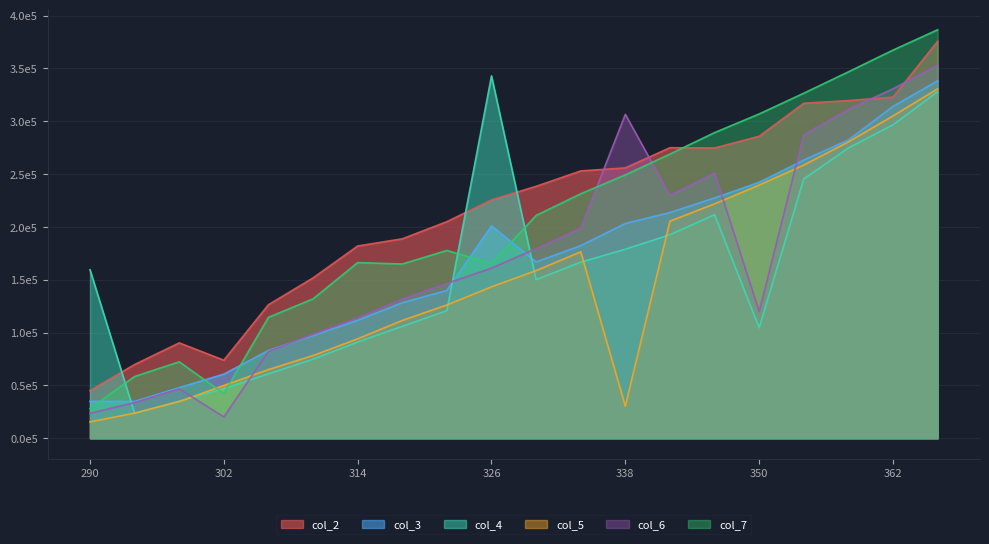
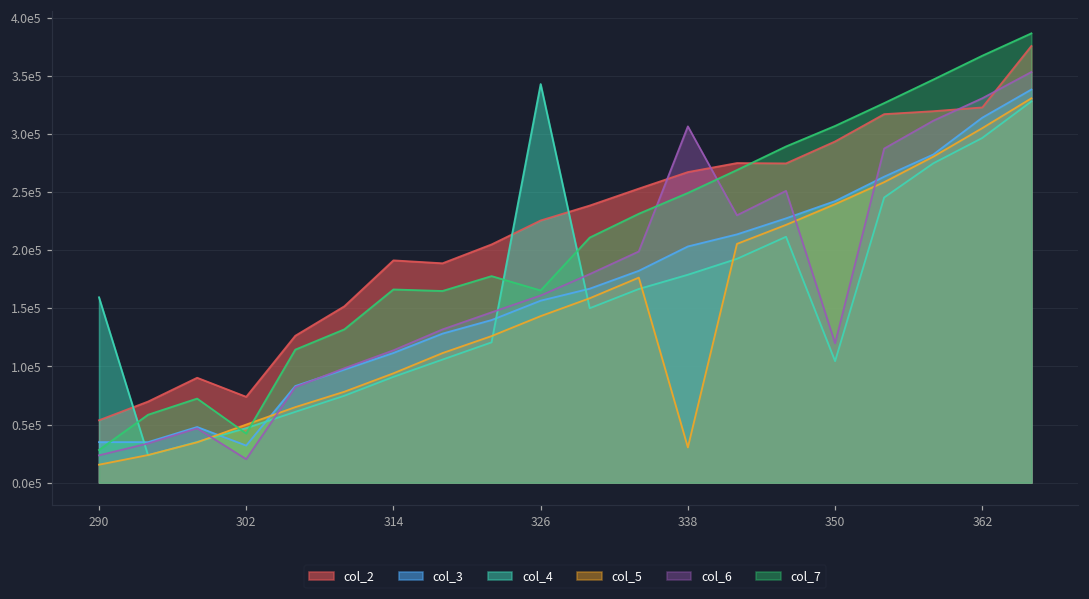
  {
    "col_2": {
-     "290": 45000,
+     "290": 54000,
      "302": 74000,
-     "314": 182000,
+     "314": 191000,
      "326": 226000,
-     "338": 256000,
-     "350": 286000,
+     "338": 267000,
+     "350": 294000,
      "362": 323000
    },
    "col_3": {
      "290": 35000,
-     "302": 61000,
-     "326": 201000,
+     "302": 32000,
+     "326": 157000,
      "338": 203000,
      "350": 242000,
      "362": 314000
    },
    "col_4": {
      "290": 160000,
      "302": 47000,
      "314": 91000,
      "326": 343000,
      "338": 179000,
      "350": 105000,
      "362": 297000
    },
    "col_5": {
      "290": 15000,
      "302": 50000,
      "314": 94000,
      "326": 143000,
      "338": 30000,
      "350": 240000,
      "362": 305000
    },
    "col_6": {
      "290": 24000,
      "302": 20000,
      "326": 161000,
      "338": 307000,
      "350": 120000,
      "362": 331000
    },
    "col_7": {
      "290": 28000,
      "302": 42000,
      "314": 166000,
      "326": 165000,
      "338": 249000,
      "350": 307000,
      "362": 367000
    }
  }
